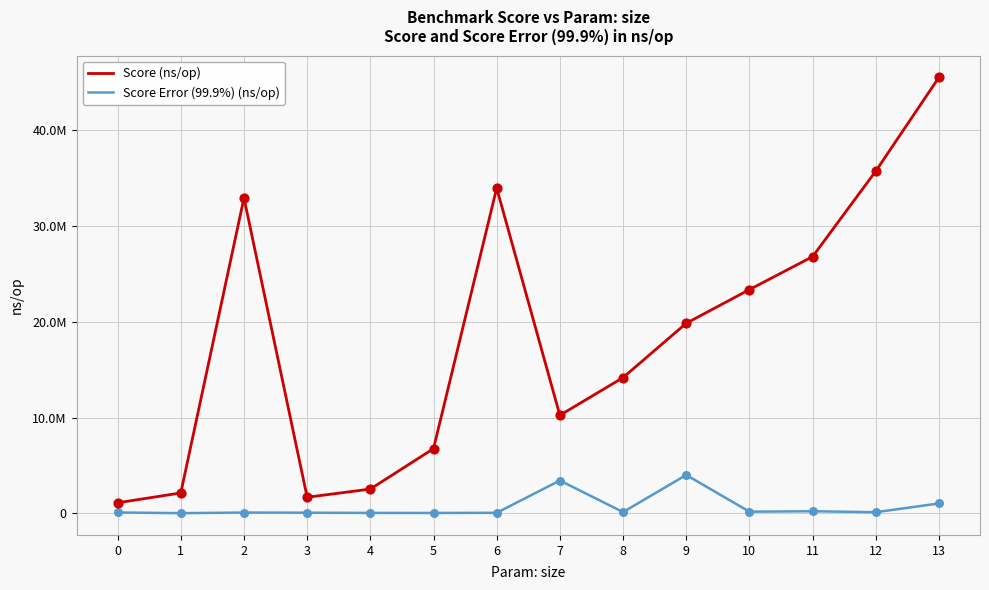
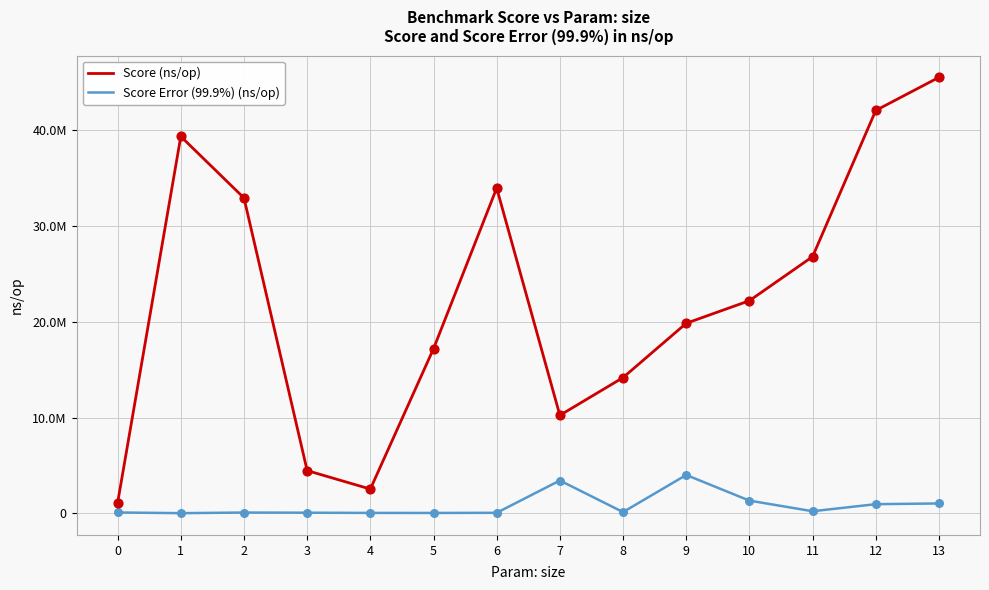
  {
    "Score (ns/op)": {
      "0": 1000000,
-     "1": 2000000,
+     "1": 39000000,
      "2": 33000000,
-     "3": 2000000,
+     "3": 4000000,
      "4": 3000000,
-     "5": 7000000,
+     "5": 17000000,
      "6": 34000000,
      "7": 10000000,
      "8": 14000000,
      "9": 20000000,
-     "10": 23000000,
+     "10": 22000000,
      "11": 27000000,
-     "12": 36000000,
+     "12": 42000000,
      "13": 46000000
    },
    "Score Error (99.9%) (ns/op)": {
      "0": 0,
      "1": 0,
      "2": 0,
      "3": 0,
      "4": 0,
      "5": 0,
      "6": 0,
      "7": 3000000,
      "8": 0,
      "9": 4000000,
-     "10": 0,
+     "10": 1000000,
      "11": 0,
-     "12": 0,
+     "12": 1000000,
      "13": 1000000
    }
  }
